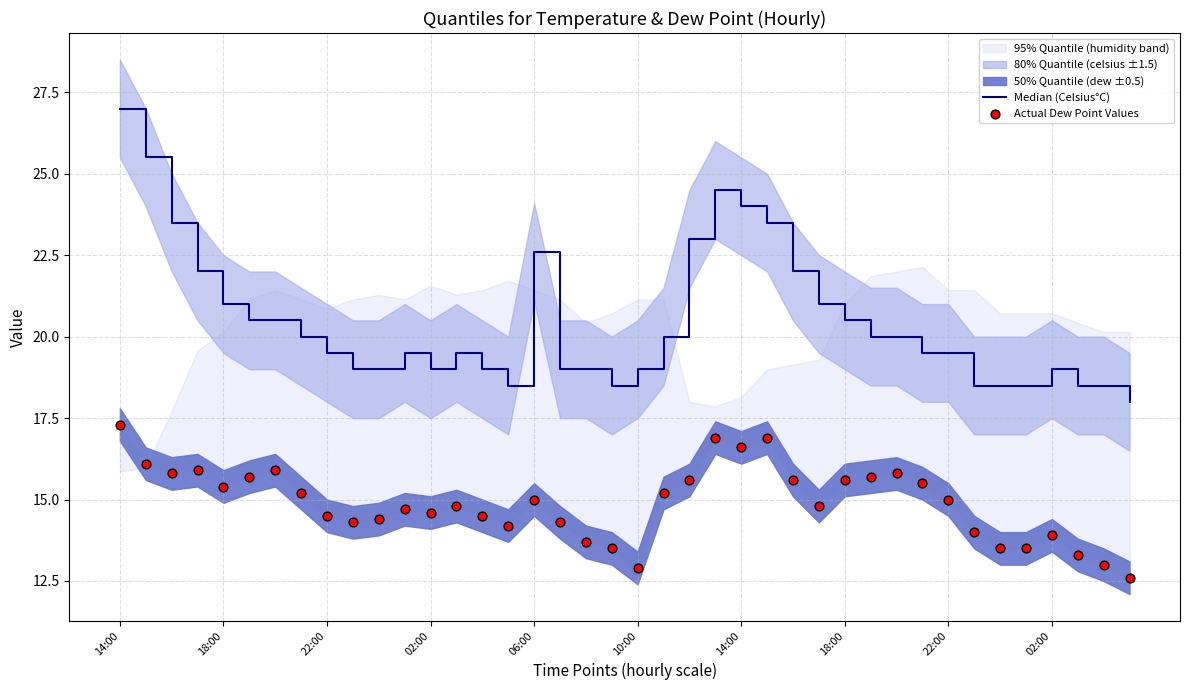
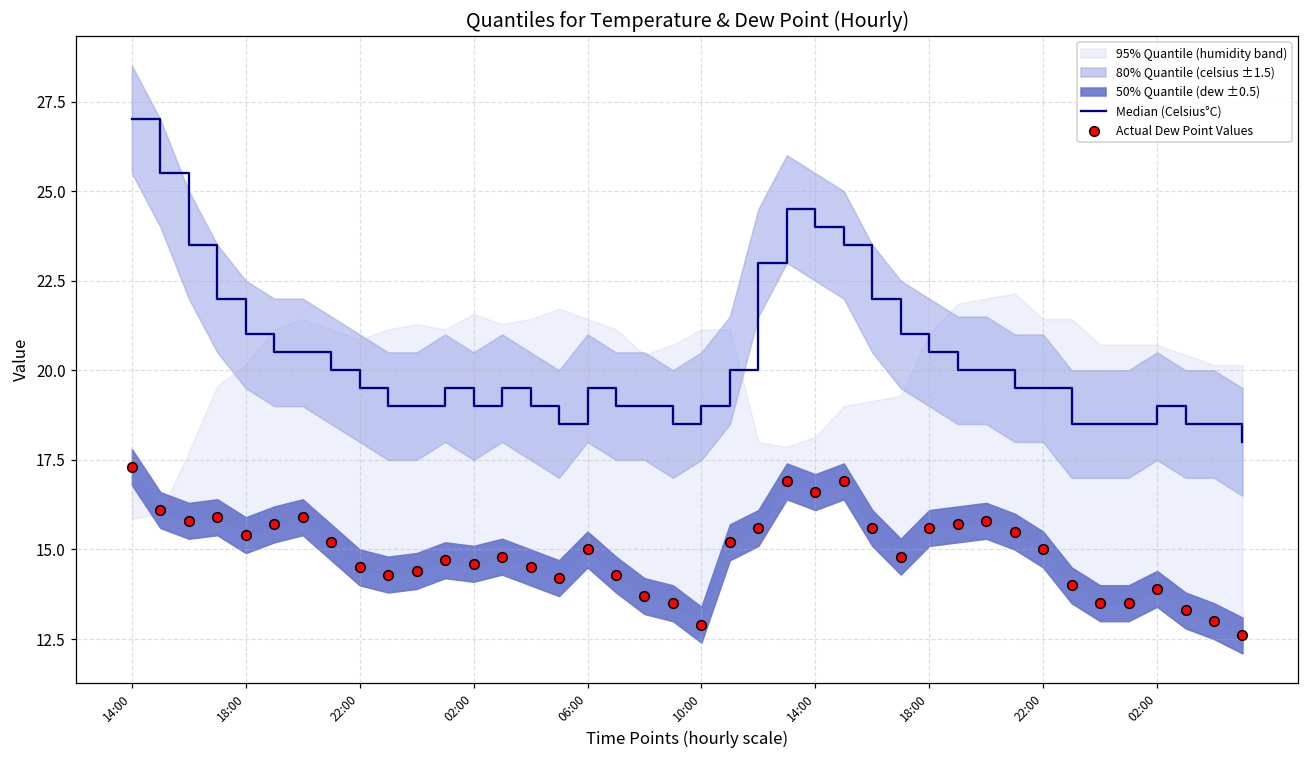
  {
    "Median (Celsius°C)": {
-     "06:00": 22.6,
+     "06:00": 19.5,
      "10:00": 19.0
    }
  }
